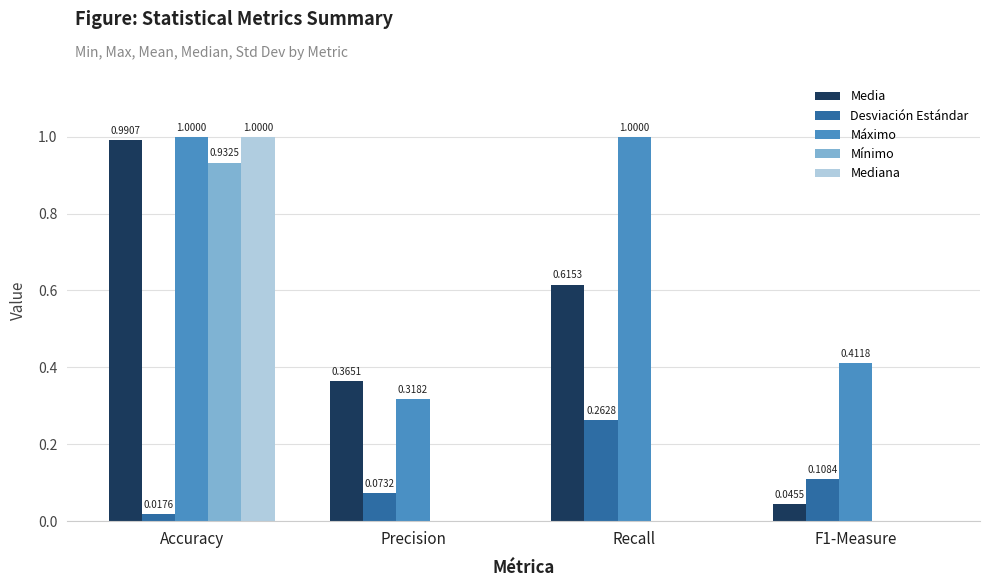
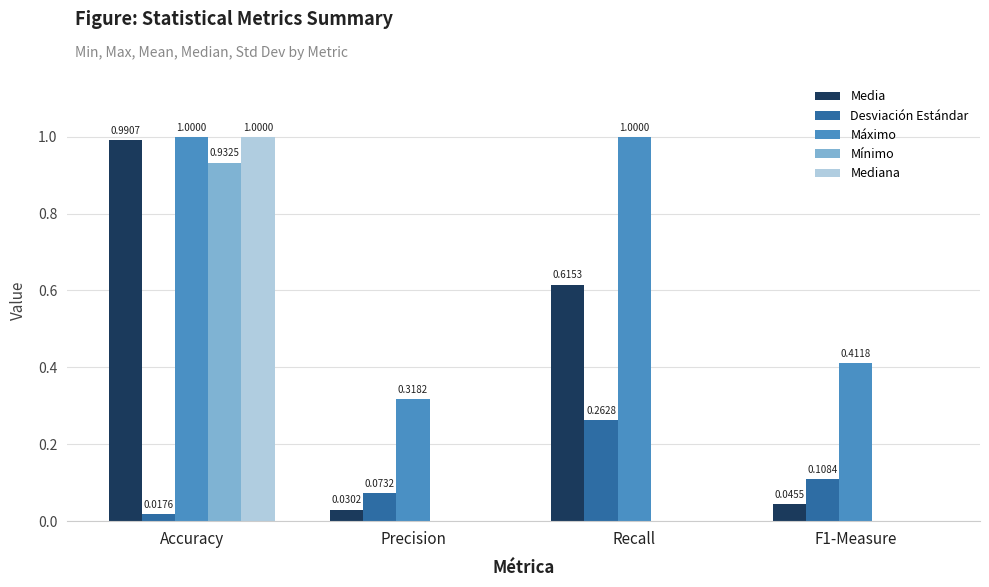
  {
    "Media": {
      "Accuracy": 0.9907,
-     "Precision": 0.3651,
+     "Precision": 0.0302,
      "Recall": 0.6153,
      "F1-Measure": 0.0455
    }
  }
